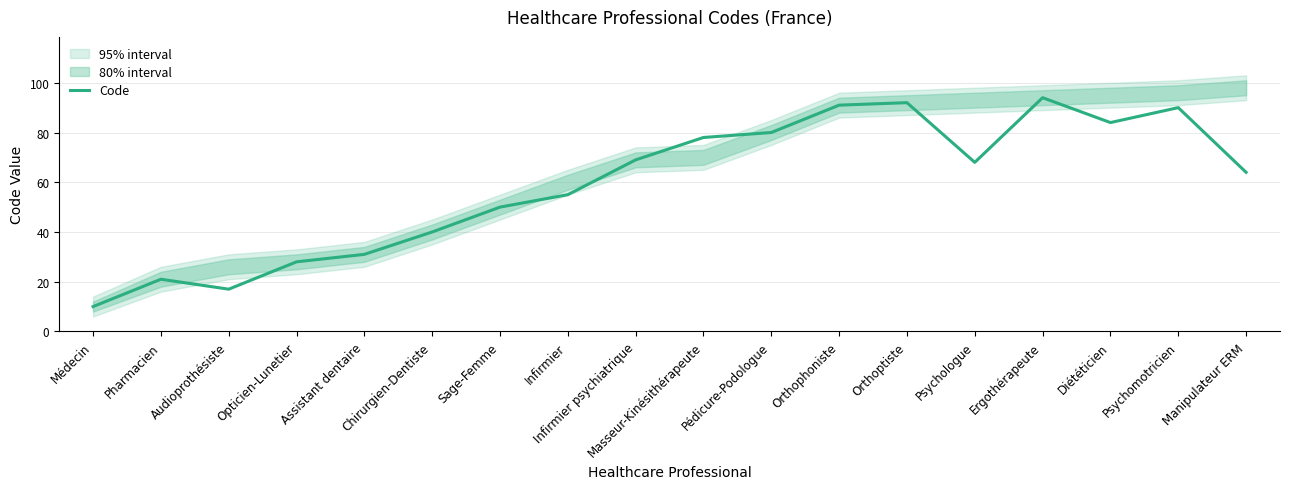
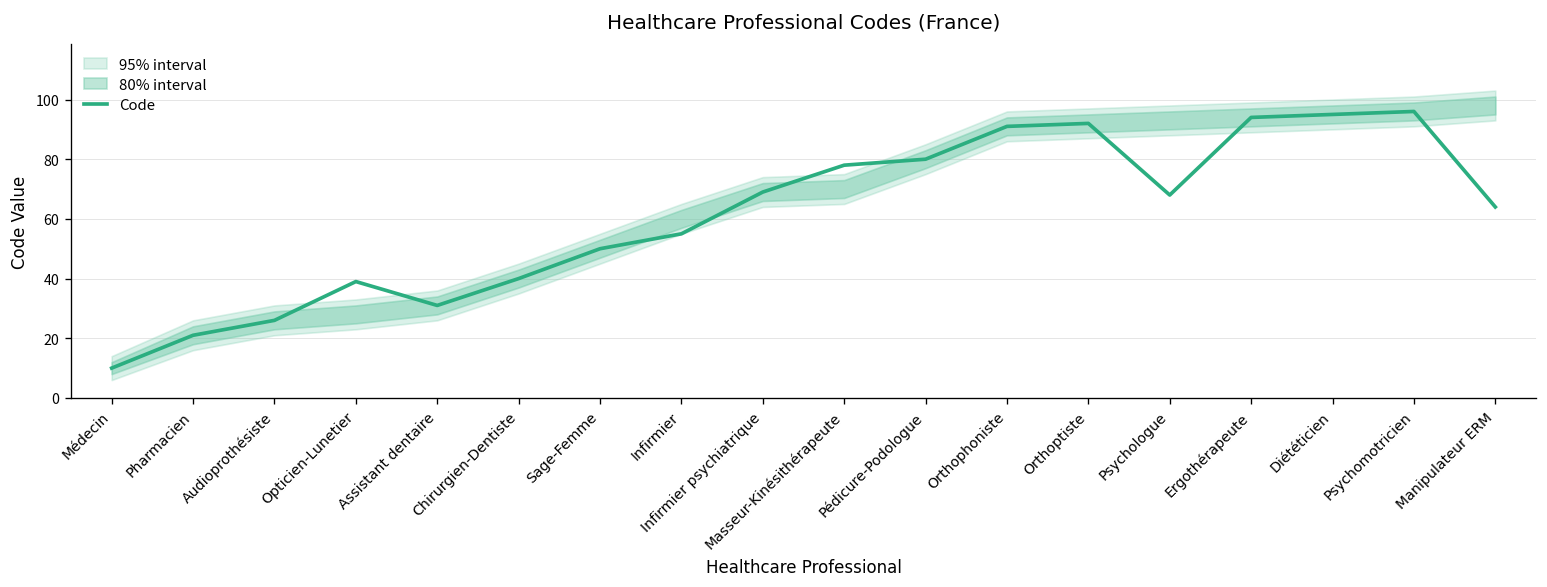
  {
    "Code": {
      "Médecin": 10,
      "Pharmacien": 21,
-     "Audioprothésiste": 17,
-     "Opticien-Lunetier": 28,
+     "Audioprothésiste": 26,
+     "Opticien-Lunetier": 39,
      "Assistant dentaire": 31,
      "Chirurgien-Dentiste": 40,
      "Sage-Femme": 50,
      "Infirmier": 55,
      "Infirmier psychiatrique": 69,
      "Masseur-Kinésithérapeute": 78,
      "Pédicure-Podologue": 80,
      "Orthophoniste": 91,
      "Orthoptiste": 92,
      "Psychologue": 68,
      "Ergothérapeute": 94,
-     "Diététicien": 84,
-     "Psychomotricien": 90,
+     "Diététicien": 95,
+     "Psychomotricien": 96,
      "Manipulateur ERM": 64
    }
  }
